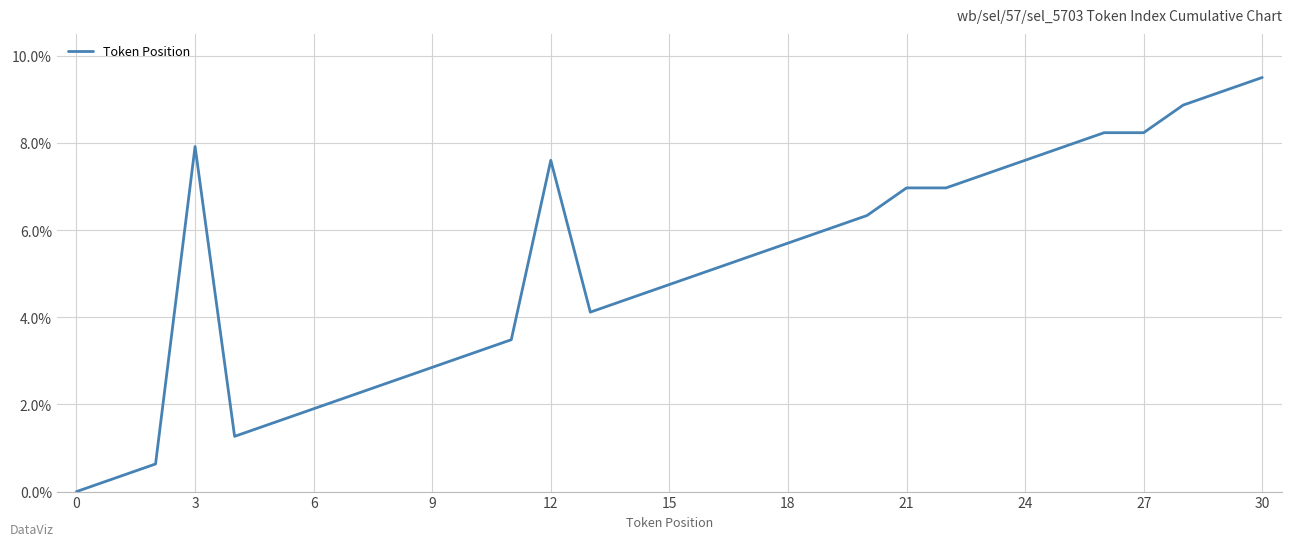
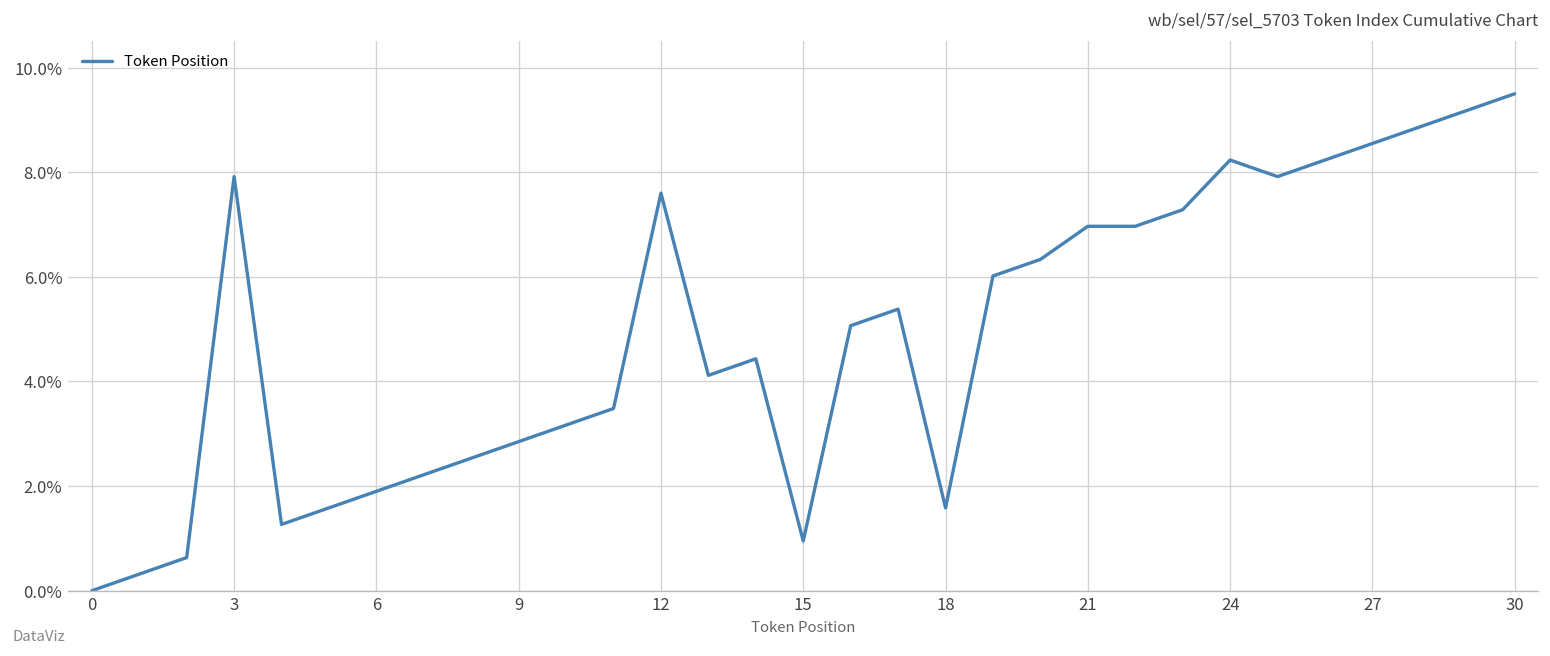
  {
    "0": "0.0%",
    "3": "7.9%",
    "6": "1.9%",
    "9": "2.9%",
    "12": "7.6%",
-   "15": "4.8%",
-   "18": "5.7%",
+   "15": "1.0%",
+   "18": "1.6%",
    "21": "7.0%",
-   "24": "7.6%",
-   "27": "8.2%",
+   "24": "8.2%",
+   "27": "8.6%",
    "30": "9.5%"
  }
